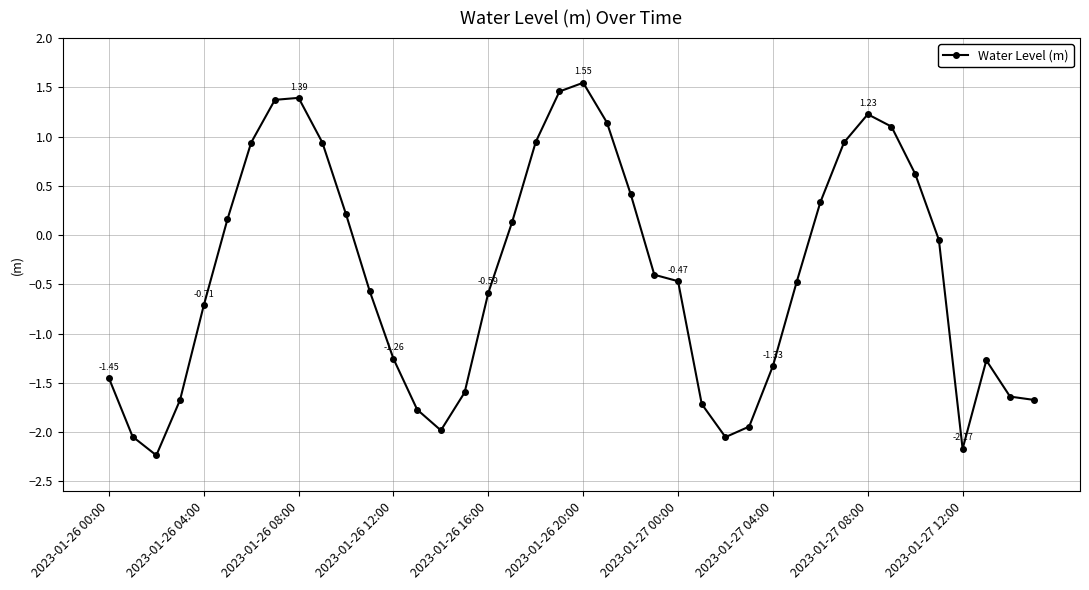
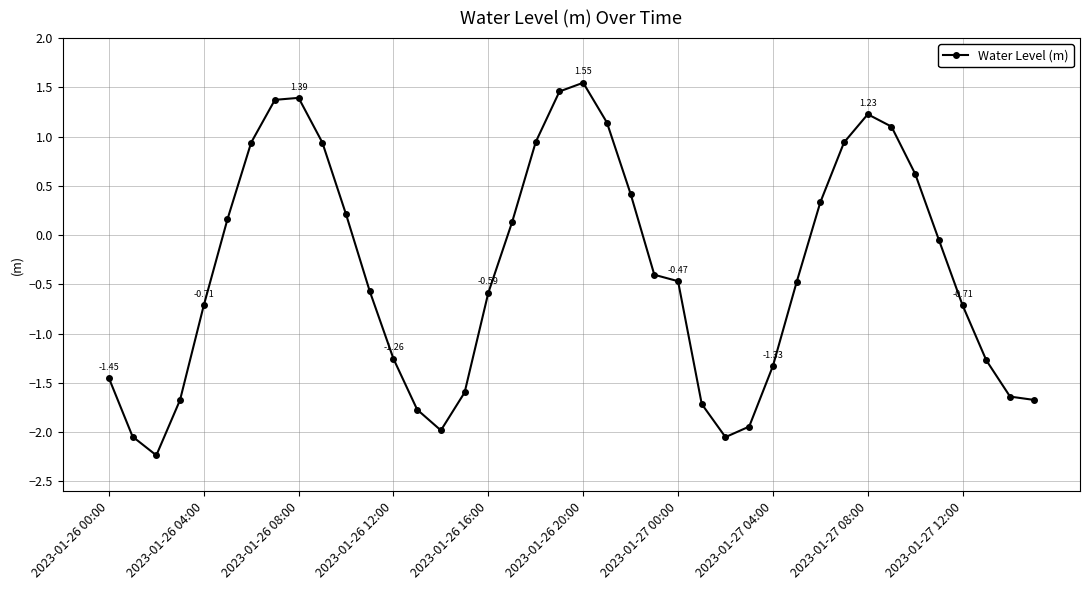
  {
    "2023-01-26 00:00": -1.45,
    "2023-01-26 04:00": -0.71,
    "2023-01-26 08:00": 1.39,
    "2023-01-26 12:00": -1.26,
    "2023-01-26 16:00": -0.59,
    "2023-01-26 20:00": 1.55,
    "2023-01-27 00:00": -0.47,
    "2023-01-27 04:00": -1.33,
    "2023-01-27 08:00": 1.23,
-   "2023-01-27 12:00": -2.17
+   "2023-01-27 12:00": -0.71
  }
